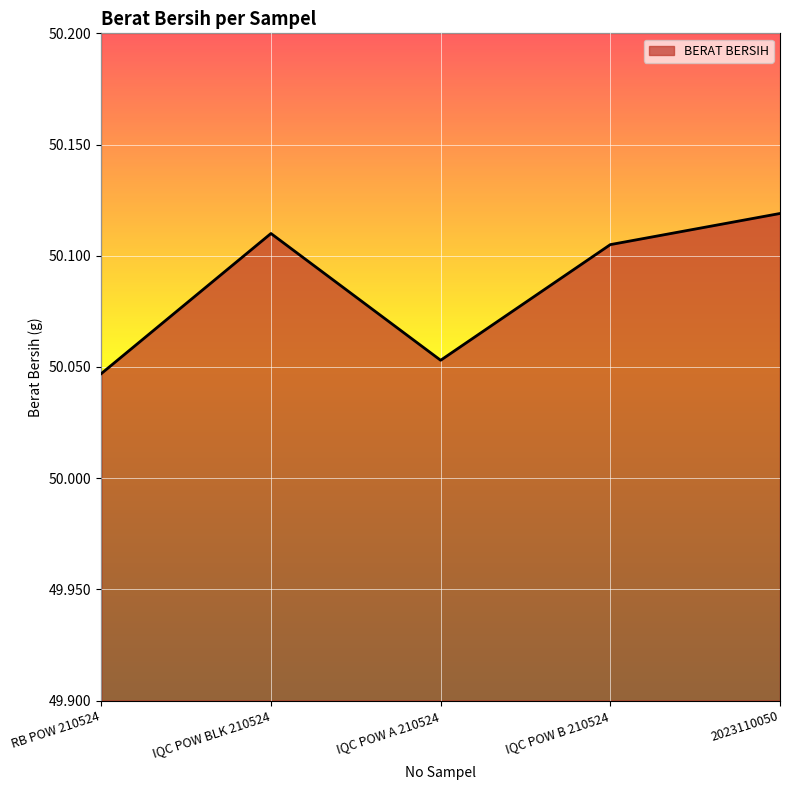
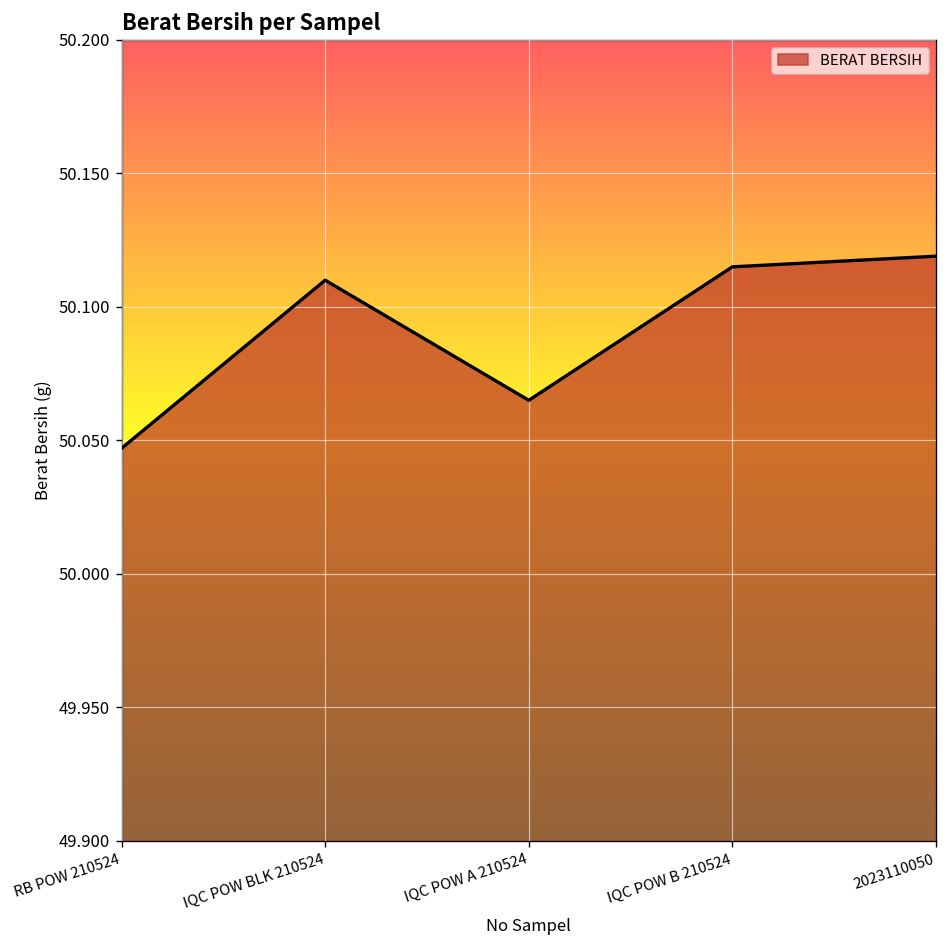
  {
    "RB POW 210524": 50.047,
    "IQC POW BLK 210524": 50.110,
-   "IQC POW A 210524": 50.053,
-   "IQC POW B 210524": 50.105,
+   "IQC POW A 210524": 50.065,
+   "IQC POW B 210524": 50.115,
    "2023110050": 50.119
  }
